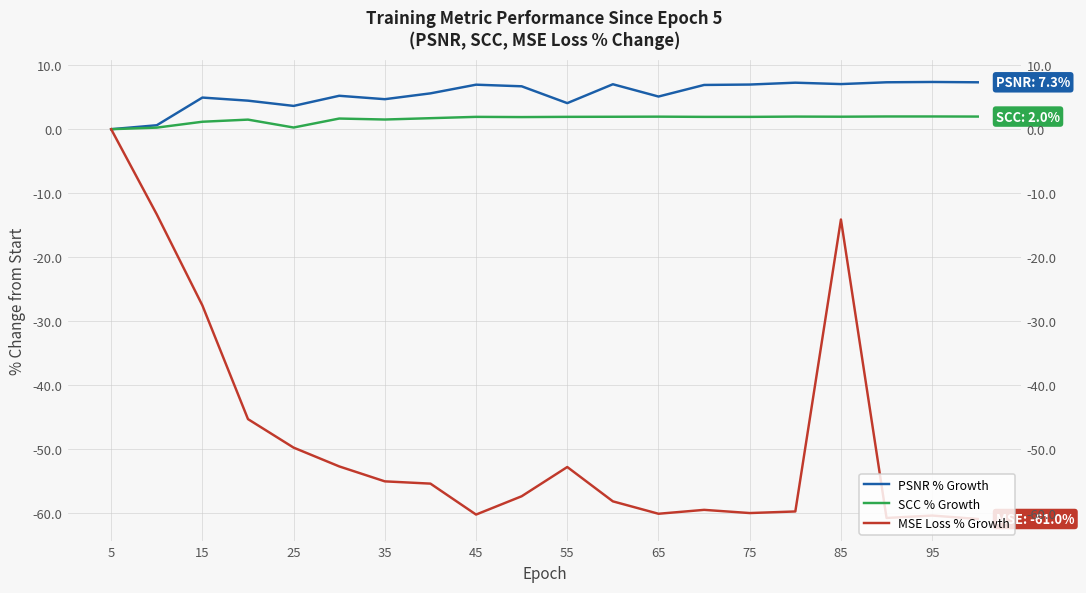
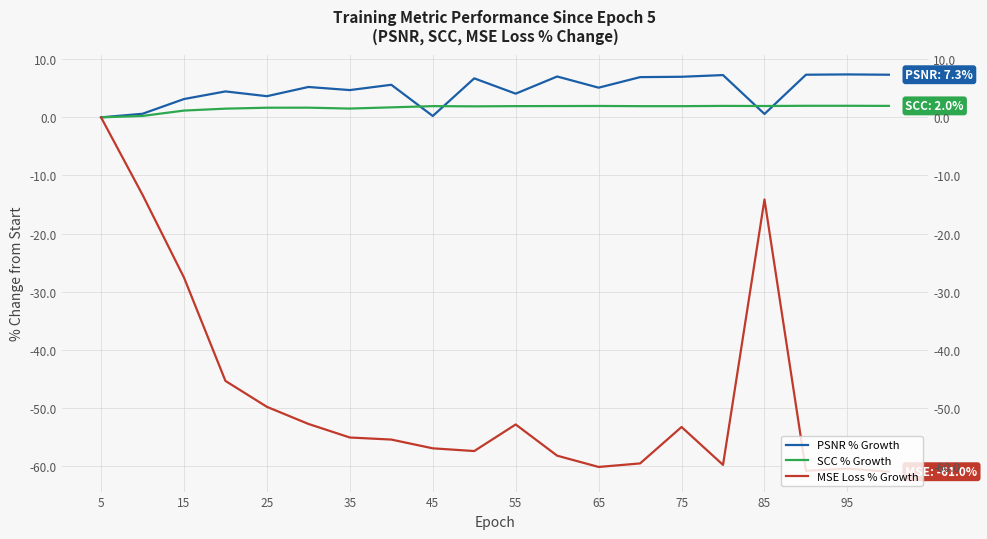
  {
    "PSNR % Growth": {
-     "15": 5,
+     "15": 3,
      "25": 4,
      "35": 5,
-     "45": 7,
+     "45": 0,
      "55": 4,
      "65": 5,
      "75": 7,
-     "85": 7,
+     "85": 1,
      "95": 7
    },
    "SCC % Growth": {
      "15": 1,
-     "25": 0,
+     "25": 2,
      "35": 2,
      "45": 2,
      "55": 2,
      "65": 2,
      "75": 2,
      "85": 2,
      "95": 2
    },
    "MSE Loss % Growth": {
      "15": -28,
      "25": -50,
      "35": -55,
-     "45": -60,
+     "45": -57,
      "55": -53,
      "65": -60,
-     "75": -60,
+     "75": -53,
      "85": -14
    }
  }
